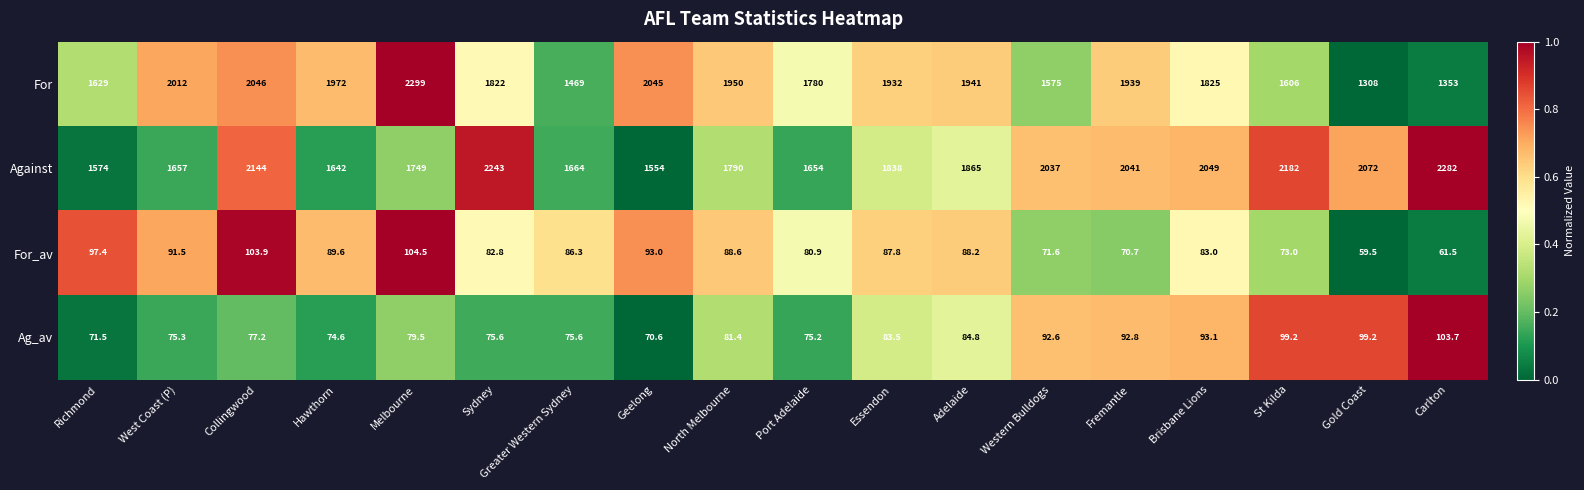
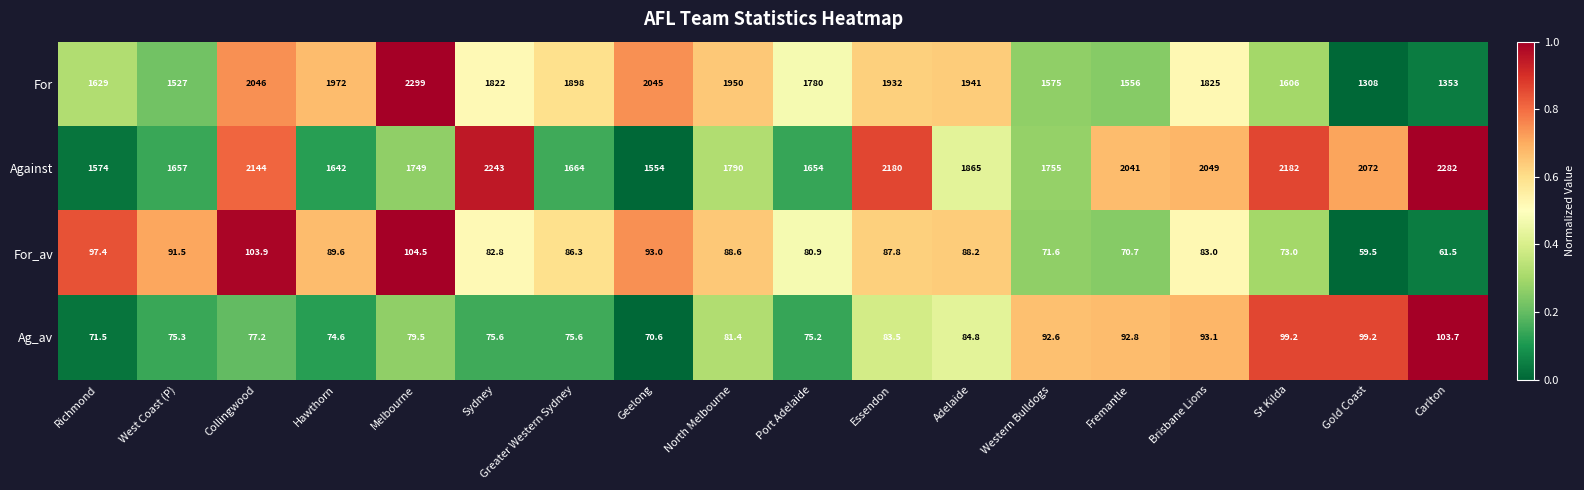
  {
    "For": {
      "Richmond": 1629,
-     "West Coast (P)": 2012,
+     "West Coast (P)": 1527,
      "Collingwood": 2046,
      "Hawthorn": 1972,
      "Melbourne": 2299,
      "Sydney": 1822,
-     "Greater Western Sydney": 1469,
+     "Greater Western Sydney": 1898,
      "Geelong": 2045,
      "North Melbourne": 1950,
      "Port Adelaide": 1780,
      "Essendon": 1932,
      "Adelaide": 1941,
      "Western Bulldogs": 1575,
-     "Fremantle": 1939,
+     "Fremantle": 1556,
      "Brisbane Lions": 1825,
      "St Kilda": 1606,
      "Gold Coast": 1308,
      "Carlton": 1353
    },
    "Against": {
      "Richmond": 1574,
      "West Coast (P)": 1657,
      "Collingwood": 2144,
      "Hawthorn": 1642,
      "Melbourne": 1749,
      "Sydney": 2243,
      "Greater Western Sydney": 1664,
      "Geelong": 1554,
      "North Melbourne": 1790,
      "Port Adelaide": 1654,
-     "Essendon": 1838,
+     "Essendon": 2180,
      "Adelaide": 1865,
-     "Western Bulldogs": 2037,
+     "Western Bulldogs": 1755,
      "Fremantle": 2041,
      "Brisbane Lions": 2049,
      "St Kilda": 2182,
      "Gold Coast": 2072,
      "Carlton": 2282
    },
    "For_av": {
      "Richmond": 97.4,
      "West Coast (P)": 91.5,
      "Collingwood": 103.9,
      "Hawthorn": 89.6,
      "Melbourne": 104.5,
      "Sydney": 82.8,
      "Greater Western Sydney": 86.3,
      "Geelong": 93.0,
      "North Melbourne": 88.6,
      "Port Adelaide": 80.9,
      "Essendon": 87.8,
      "Adelaide": 88.2,
      "Western Bulldogs": 71.6,
      "Fremantle": 70.7,
      "Brisbane Lions": 83.0,
      "St Kilda": 73.0,
      "Gold Coast": 59.5,
      "Carlton": 61.5
    },
    "Ag_av": {
      "Richmond": 71.5,
      "West Coast (P)": 75.3,
      "Collingwood": 77.2,
      "Hawthorn": 74.6,
      "Melbourne": 79.5,
      "Sydney": 75.6,
      "Greater Western Sydney": 75.6,
      "Geelong": 70.6,
      "North Melbourne": 81.4,
      "Port Adelaide": 75.2,
      "Essendon": 83.5,
      "Adelaide": 84.8,
      "Western Bulldogs": 92.6,
      "Fremantle": 92.8,
      "Brisbane Lions": 93.1,
      "St Kilda": 99.2,
      "Gold Coast": 99.2,
      "Carlton": 103.7
    }
  }
